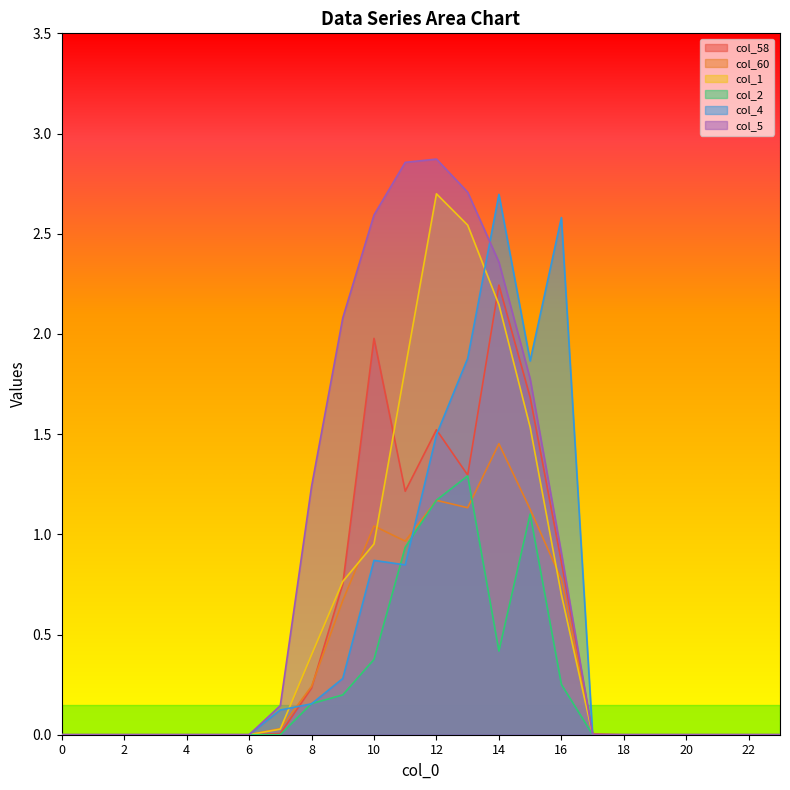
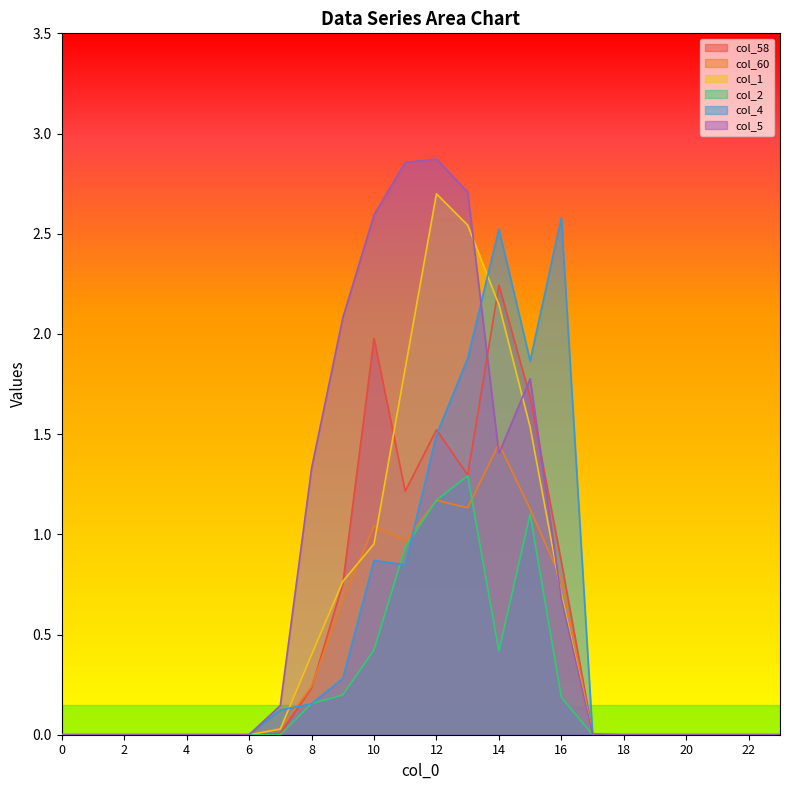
  {
    "col_2": {
-     "10": 0.38,
+     "10": 0.42,
      "14": 0.42,
-     "16": 0.25
+     "16": 0.19
    },
    "col_4": {
      "10": 0.87,
      "12": 1.50,
-     "14": 2.70,
+     "14": 2.52,
      "16": 2.58
    },
    "col_5": {
-     "8": 1.24,
+     "8": 1.33,
      "10": 2.59,
      "12": 2.87,
-     "14": 2.36,
-     "16": 0.91
+     "14": 1.40,
+     "16": 0.68
    }
  }
